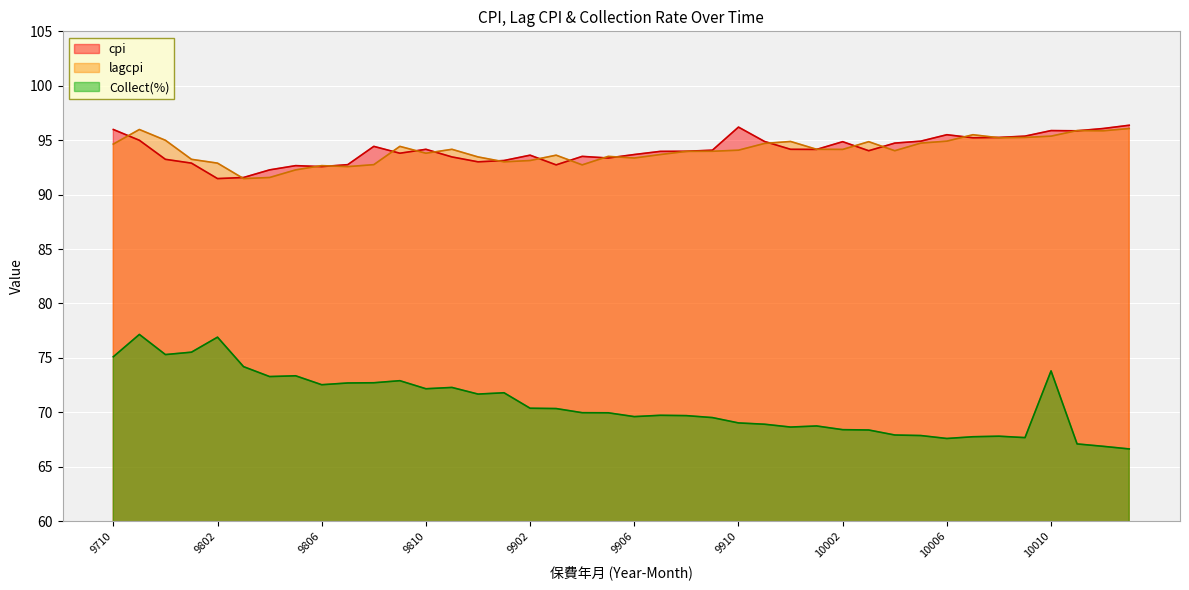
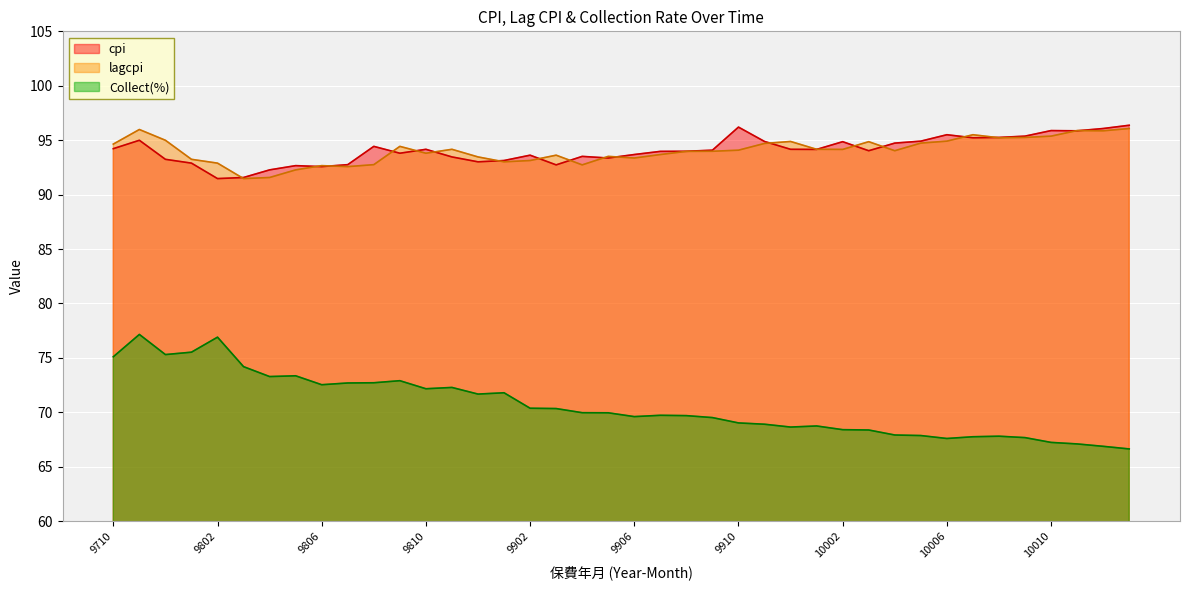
  {
    "cpi": {
-     "9710": 96.0,
+     "9710": 94.2,
      "9802": 91.5,
      "9810": 94.2,
      "9902": 93.6,
      "9906": 93.7,
      "9910": 96.2,
      "10002": 94.9,
      "10006": 95.5,
      "10010": 95.9
    },
    "lagcpi": {
      "9710": 94.6,
      "9802": 92.9,
      "9810": 93.8,
      "9902": 93.1,
      "9906": 93.4,
      "9910": 94.1,
      "10002": 94.2,
      "10006": 94.9,
      "10010": 95.4
    },
    "Collect(%)": {
      "9710": 75.1,
      "9802": 76.9,
      "9806": 72.5,
      "9810": 72.2,
      "9902": 70.4,
      "9906": 69.6,
      "9910": 69.0,
      "10002": 68.4,
      "10006": 67.6,
-     "10010": 73.8
+     "10010": 67.2
    }
  }
